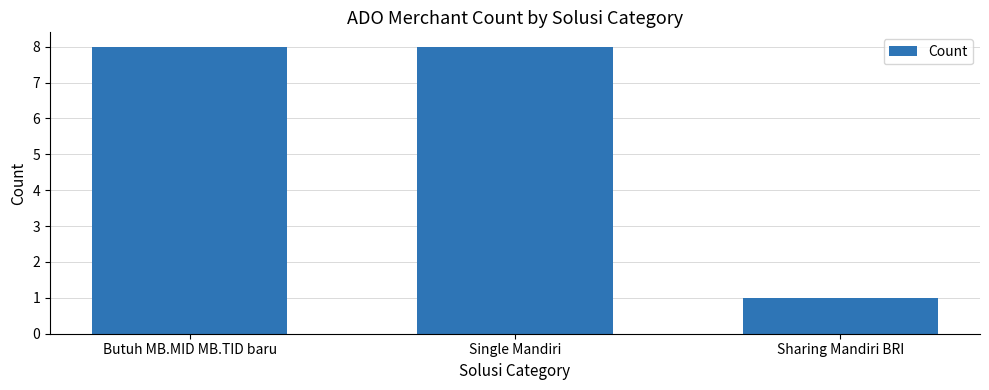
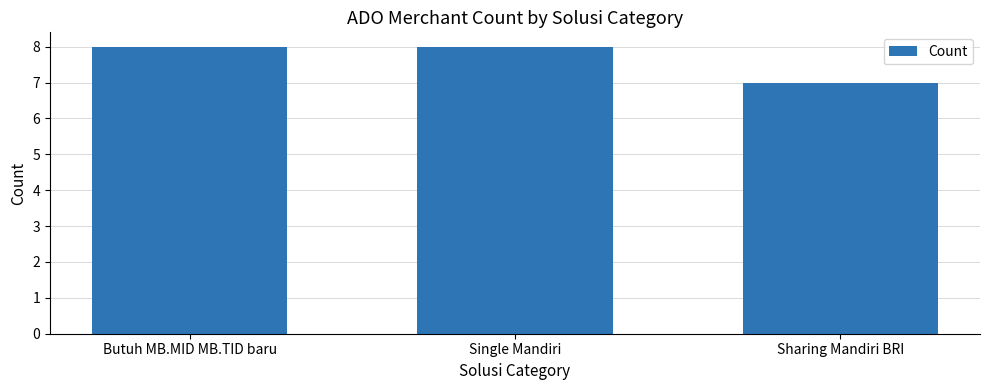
  {
    "Butuh MB.MID MB.TID baru": 8,
    "Single Mandiri": 8,
-   "Sharing Mandiri BRI": 1
+   "Sharing Mandiri BRI": 7
  }
